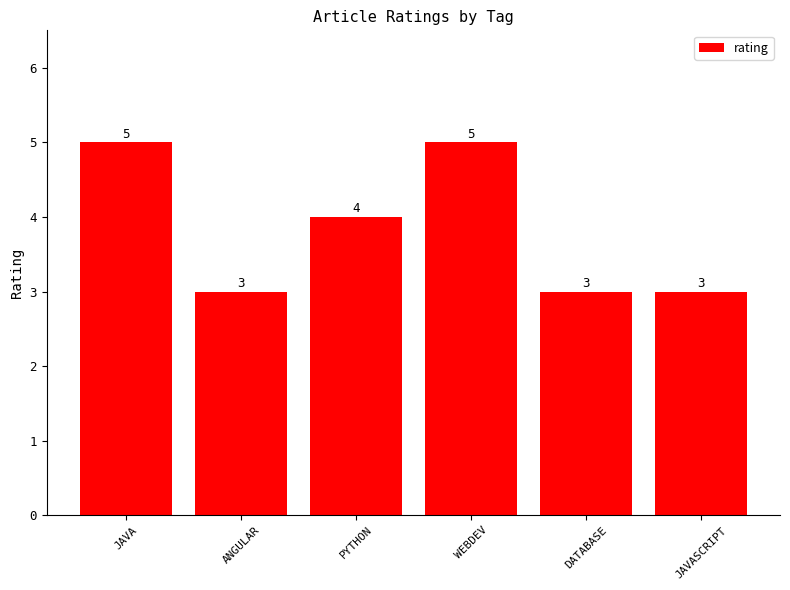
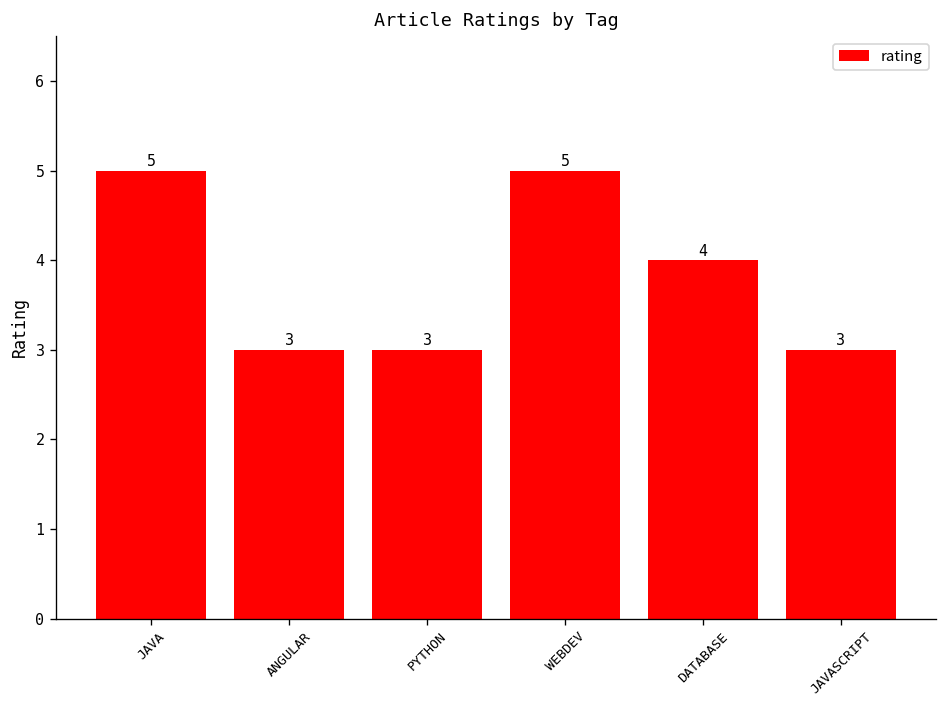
  {
    "JAVA": 5,
    "ANGULAR": 3,
-   "PYTHON": 4,
+   "PYTHON": 3,
    "WEBDEV": 5,
-   "DATABASE": 3,
+   "DATABASE": 4,
    "JAVASCRIPT": 3
  }
